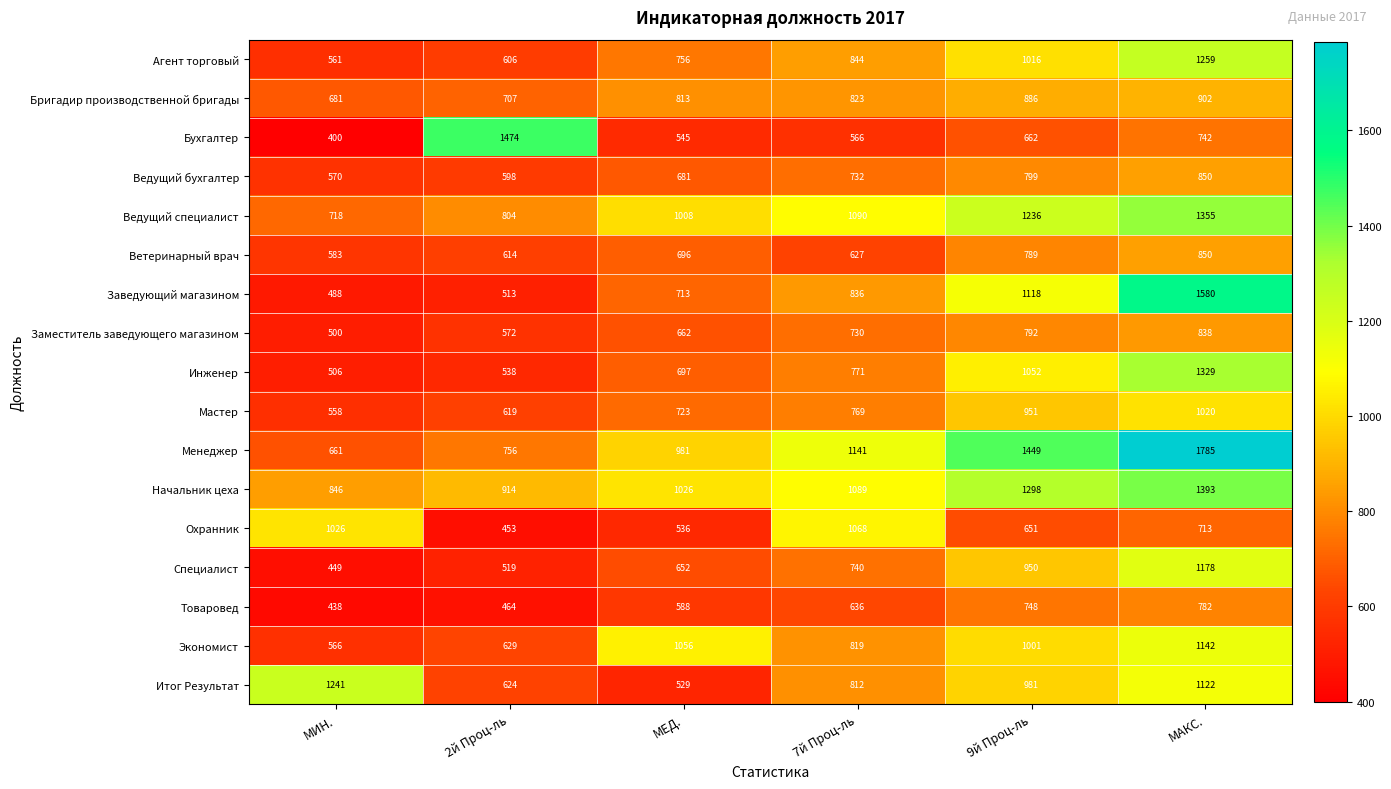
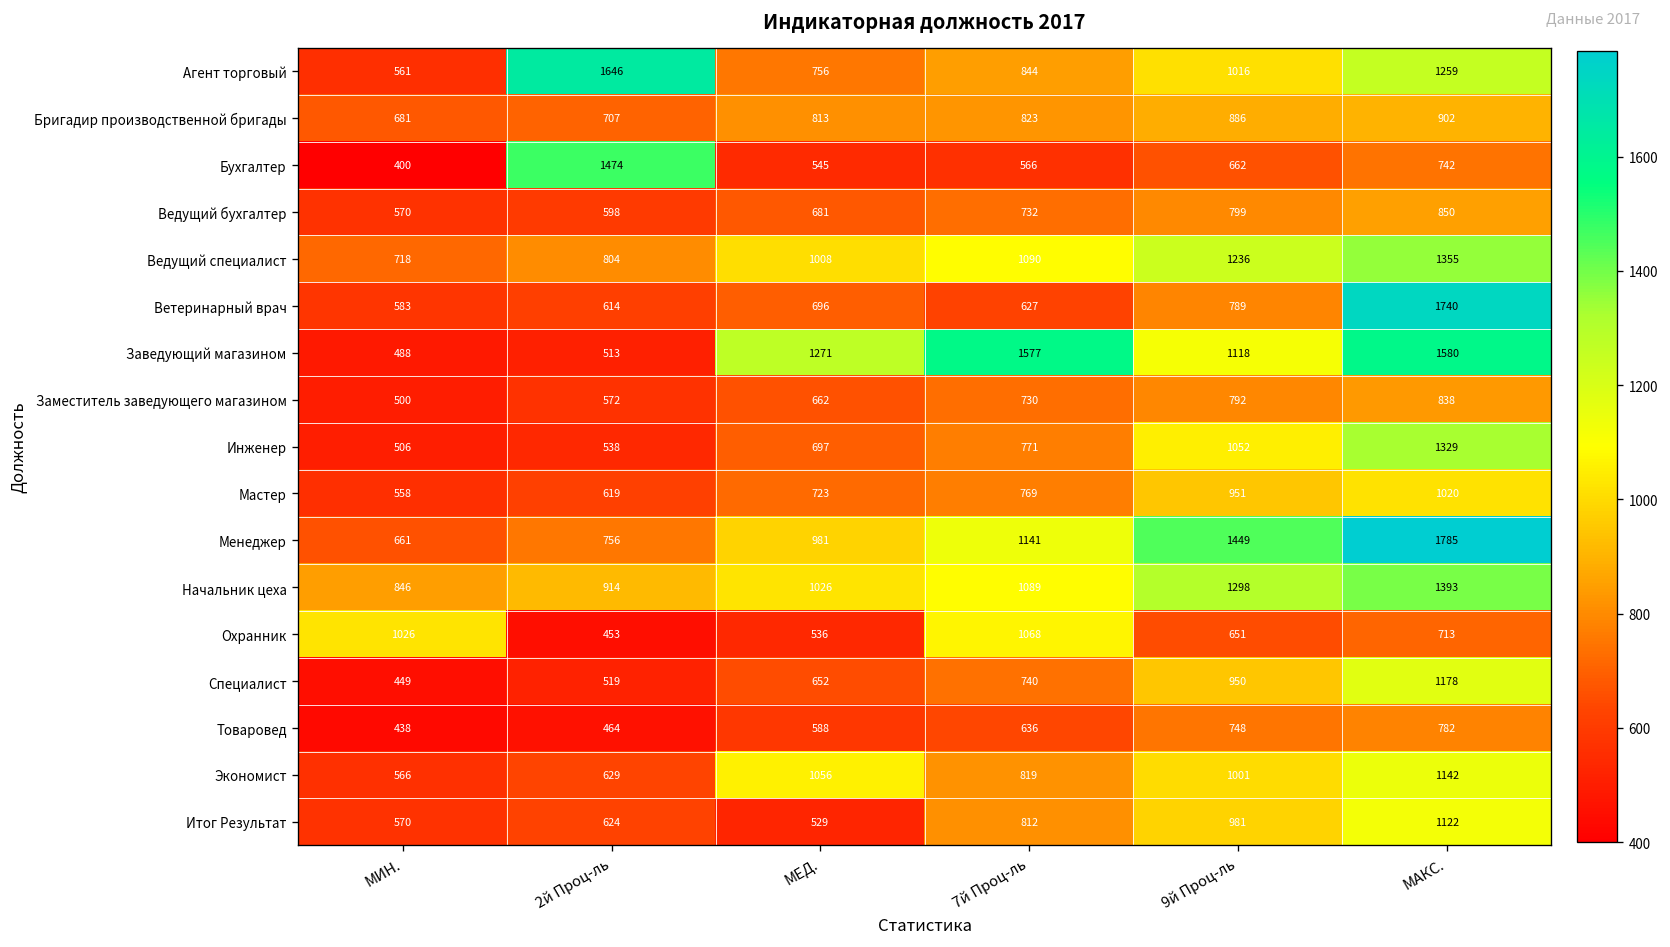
  {
    "Агент торговый": {
      "МИН.": 561,
-     "2й Проц-ль": 606,
+     "2й Проц-ль": 1646,
      "МЕД.": 756,
      "7й Проц-ль": 844,
      "9й Проц-ль": 1016,
      "МАКС.": 1259
    },
    "Бригадир производственной бригады": {
      "МИН.": 681,
      "2й Проц-ль": 707,
      "МЕД.": 813,
      "7й Проц-ль": 823,
      "9й Проц-ль": 886,
      "МАКС.": 902
    },
    "Бухгалтер": {
      "МИН.": 400,
      "2й Проц-ль": 1474,
      "МЕД.": 545,
      "7й Проц-ль": 566,
      "9й Проц-ль": 662,
      "МАКС.": 742
    },
    "Ведущий бухгалтер": {
      "МИН.": 570,
      "2й Проц-ль": 598,
      "МЕД.": 681,
      "7й Проц-ль": 732,
      "9й Проц-ль": 799,
      "МАКС.": 850
    },
    "Ведущий специалист": {
      "МИН.": 718,
      "2й Проц-ль": 804,
      "МЕД.": 1008,
      "7й Проц-ль": 1090,
      "9й Проц-ль": 1236,
      "МАКС.": 1355
    },
    "Ветеринарный врач": {
      "МИН.": 583,
      "2й Проц-ль": 614,
      "МЕД.": 696,
      "7й Проц-ль": 627,
      "9й Проц-ль": 789,
-     "МАКС.": 850
+     "МАКС.": 1740
    },
    "Заведующий магазином": {
      "МИН.": 488,
      "2й Проц-ль": 513,
-     "МЕД.": 713,
-     "7й Проц-ль": 836,
+     "МЕД.": 1271,
+     "7й Проц-ль": 1577,
      "9й Проц-ль": 1118,
      "МАКС.": 1580
    },
    "Заместитель заведующего магазином": {
      "МИН.": 500,
      "2й Проц-ль": 572,
      "МЕД.": 662,
      "7й Проц-ль": 730,
      "9й Проц-ль": 792,
      "МАКС.": 838
    },
    "Инженер": {
      "МИН.": 506,
      "2й Проц-ль": 538,
      "МЕД.": 697,
      "7й Проц-ль": 771,
      "9й Проц-ль": 1052,
      "МАКС.": 1329
    },
    "Мастер": {
      "МИН.": 558,
      "2й Проц-ль": 619,
      "МЕД.": 723,
      "7й Проц-ль": 769,
      "9й Проц-ль": 951,
      "МАКС.": 1020
    },
    "Менеджер": {
      "МИН.": 661,
      "2й Проц-ль": 756,
      "МЕД.": 981,
      "7й Проц-ль": 1141,
      "9й Проц-ль": 1449,
      "МАКС.": 1785
    },
    "Начальник цеха": {
      "МИН.": 846,
      "2й Проц-ль": 914,
      "МЕД.": 1026,
      "7й Проц-ль": 1089,
      "9й Проц-ль": 1298,
      "МАКС.": 1393
    },
    "Охранник": {
      "МИН.": 1026,
      "2й Проц-ль": 453,
      "МЕД.": 536,
      "7й Проц-ль": 1068,
      "9й Проц-ль": 651,
      "МАКС.": 713
    },
    "Специалист": {
      "МИН.": 449,
      "2й Проц-ль": 519,
      "МЕД.": 652,
      "7й Проц-ль": 740,
      "9й Проц-ль": 950,
      "МАКС.": 1178
    },
    "Товаровед": {
      "МИН.": 438,
      "2й Проц-ль": 464,
      "МЕД.": 588,
      "7й Проц-ль": 636,
      "9й Проц-ль": 748,
      "МАКС.": 782
    },
    "Экономист": {
      "МИН.": 566,
      "2й Проц-ль": 629,
      "МЕД.": 1056,
      "7й Проц-ль": 819,
      "9й Проц-ль": 1001,
      "МАКС.": 1142
    },
    "Итог Результат": {
-     "МИН.": 1241,
+     "МИН.": 570,
      "2й Проц-ль": 624,
      "МЕД.": 529,
      "7й Проц-ль": 812,
      "9й Проц-ль": 981,
      "МАКС.": 1122
    }
  }
